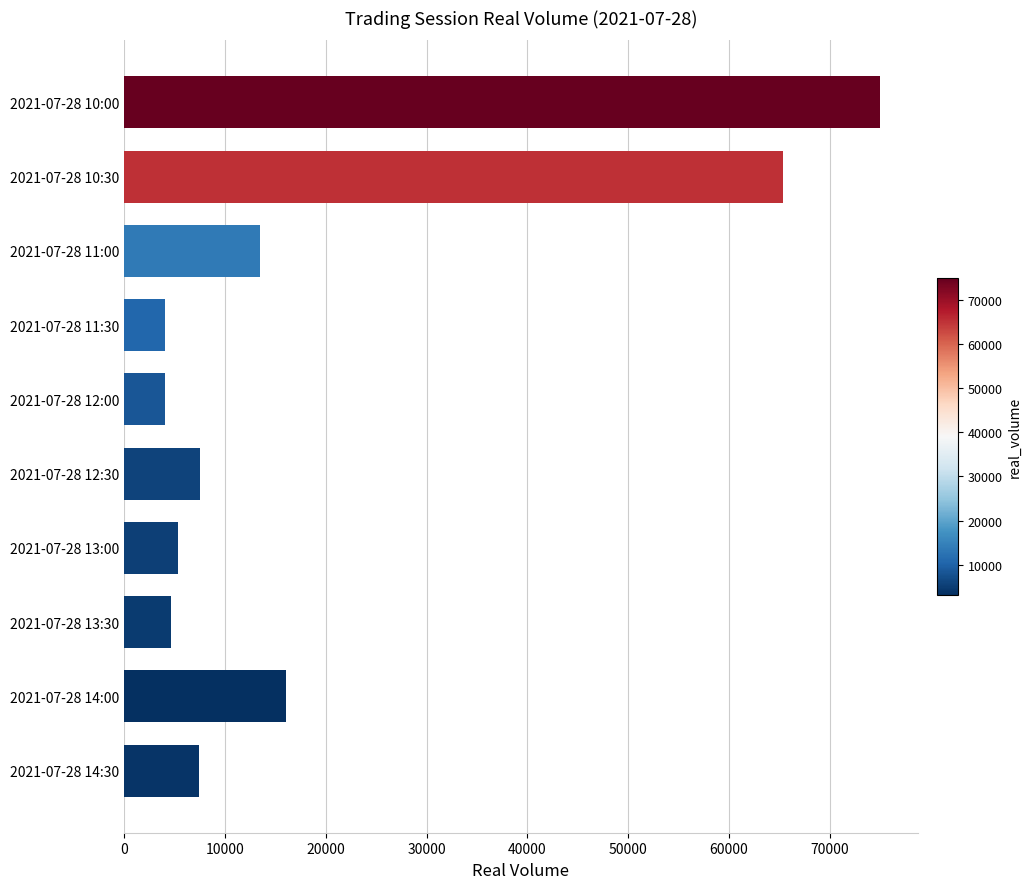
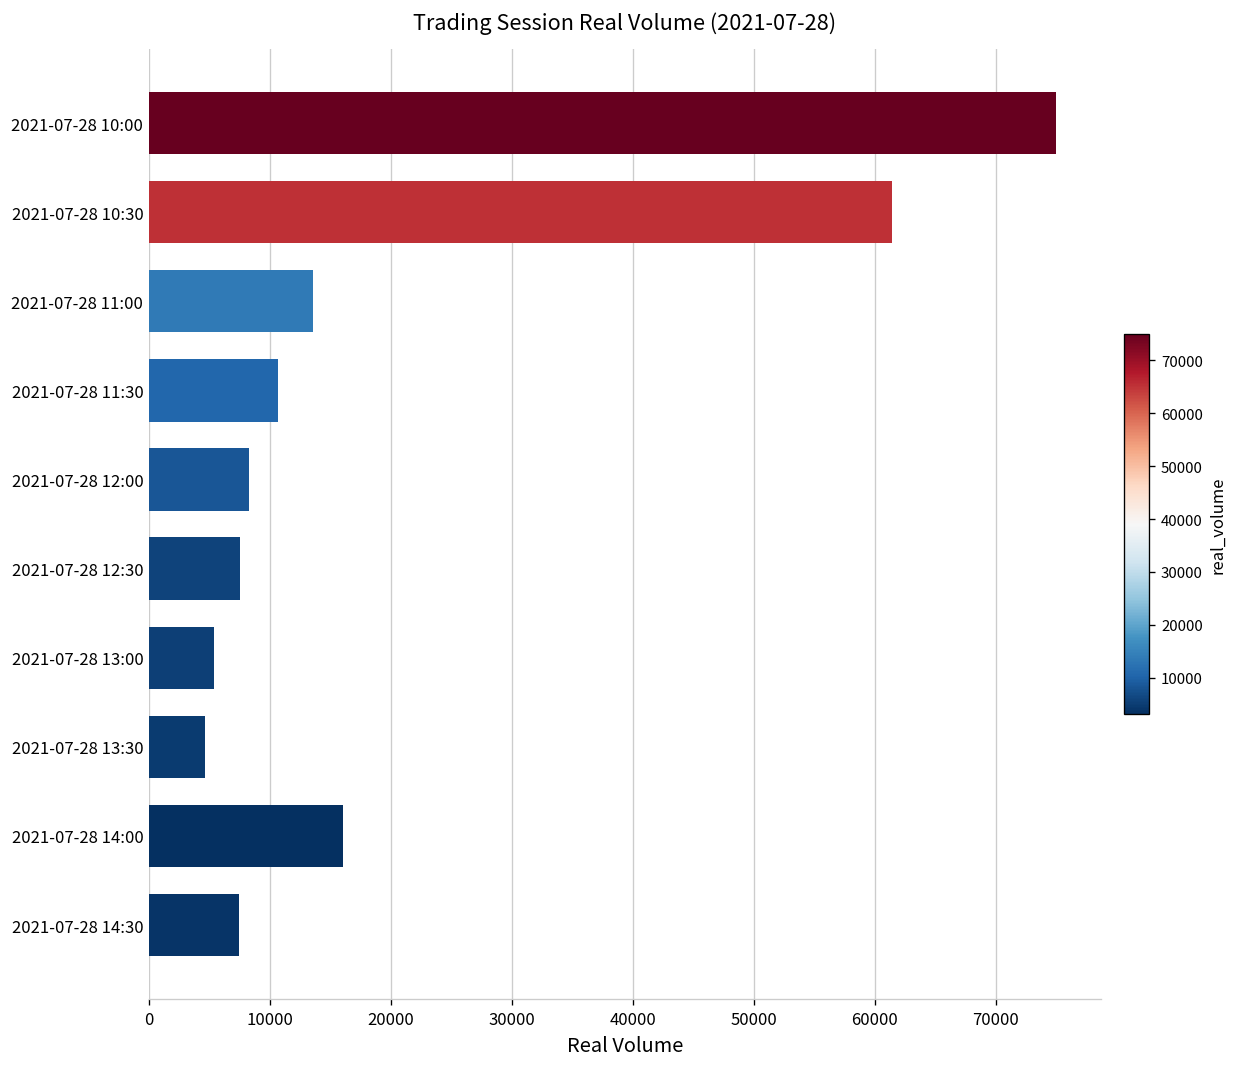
  {
    "2021-07-28 10:00": 75000,
-   "2021-07-28 10:30": 65400,
+   "2021-07-28 10:30": 61400,
    "2021-07-28 11:00": 13500,
-   "2021-07-28 11:30": 4000,
-   "2021-07-28 12:00": 4100,
+   "2021-07-28 11:30": 10700,
+   "2021-07-28 12:00": 8200,
    "2021-07-28 12:30": 7500,
    "2021-07-28 13:00": 5400,
    "2021-07-28 13:30": 4700,
    "2021-07-28 14:00": 16000,
    "2021-07-28 14:30": 7500
  }
